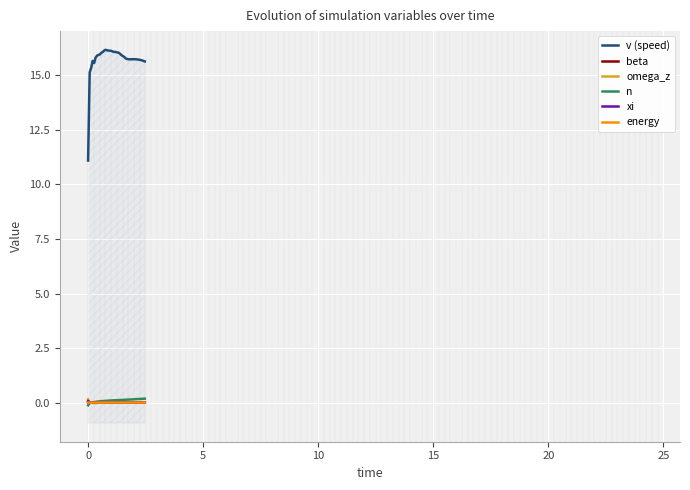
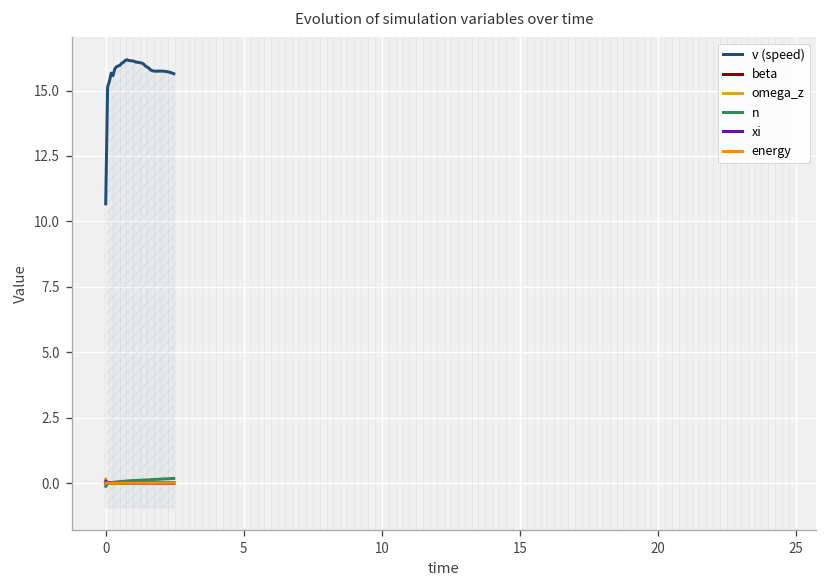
  {
    "v (speed)": {
-     "0": 11.1
+     "0": 10.7
    },
    "n": {
      "0": -0.1
    }
  }
